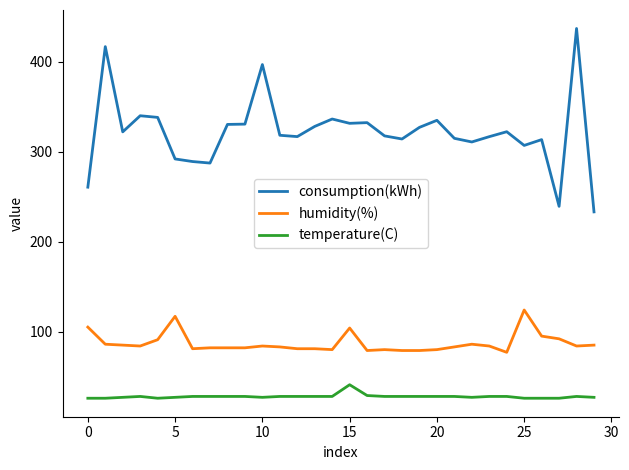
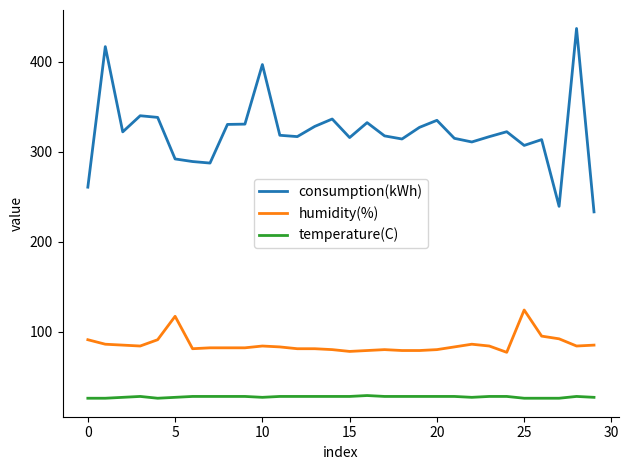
  {
    "consumption(kWh)": {
      "0": 260,
      "5": 290,
      "10": 400,
-     "15": 330,
+     "15": 320,
      "20": 330,
      "25": 310
    },
    "humidity(%)": {
-     "0": 110,
+     "0": 90,
      "5": 120,
      "10": 80,
-     "15": 100,
+     "15": 80,
      "20": 80,
      "25": 120
    },
    "temperature(C)": {
      "0": 30,
      "5": 30,
      "10": 30,
-     "15": 40,
+     "15": 30,
      "20": 30,
      "25": 30
    }
  }
